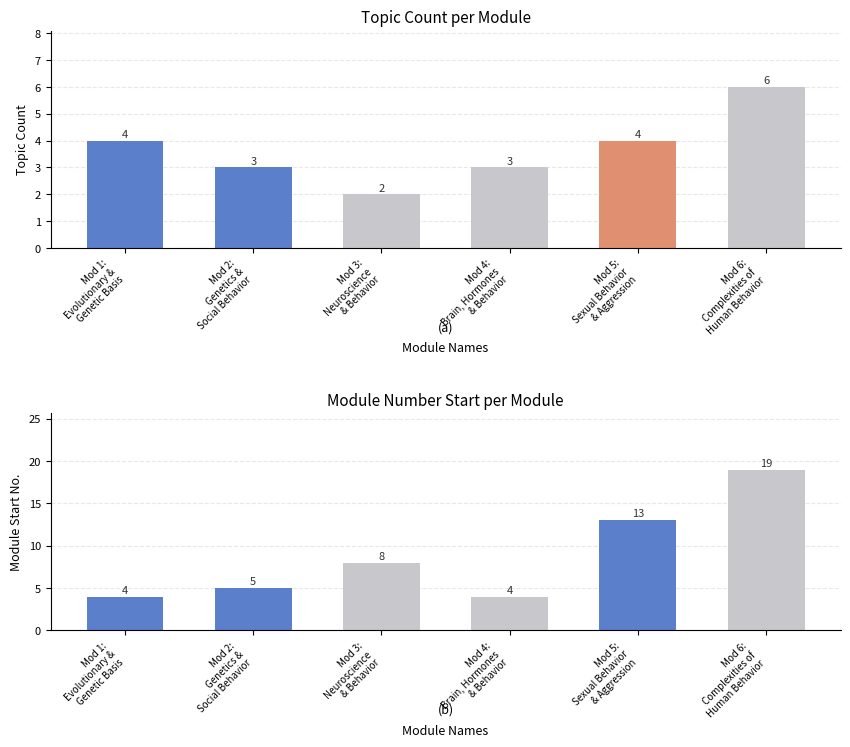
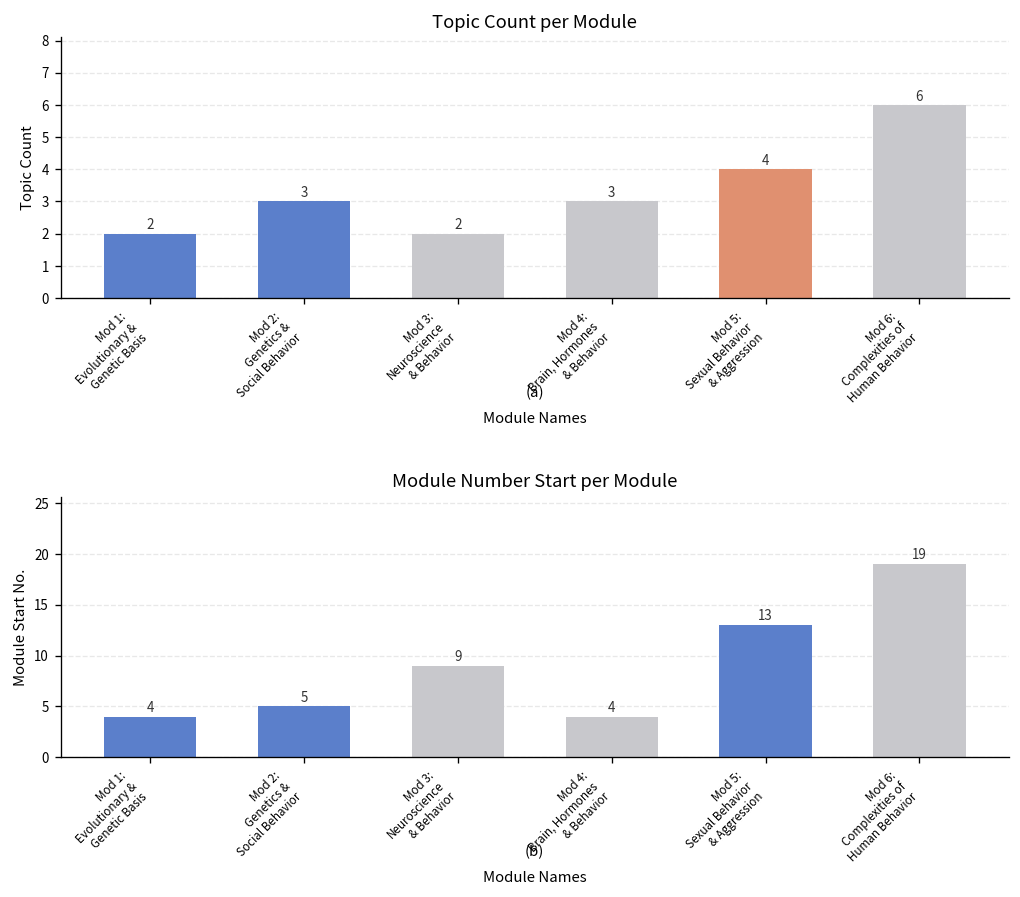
  {
    "Topic Count per Module": {
-     "Mod 1: Evolutionary & Genetic Basis": 4,
+     "Mod 1: Evolutionary & Genetic Basis": 2,
      "Mod 2: Genetics & Social Behavior": 3,
      "Mod 3: Neuroscience & Behavior": 2,
      "Mod 4: Brain, Hormones & Behavior": 3,
      "Mod 5: Sexual Behavior & Aggression": 4,
      "Mod 6: Complexities of Human Behavior": 6
    },
    "Module Number Start per Module": {
      "Mod 1: Evolutionary & Genetic Basis": 4,
      "Mod 2: Genetics & Social Behavior": 5,
-     "Mod 3: Neuroscience & Behavior": 8,
+     "Mod 3: Neuroscience & Behavior": 9,
      "Mod 4: Brain, Hormones & Behavior": 4,
      "Mod 5: Sexual Behavior & Aggression": 13,
      "Mod 6: Complexities of Human Behavior": 19
    }
  }
